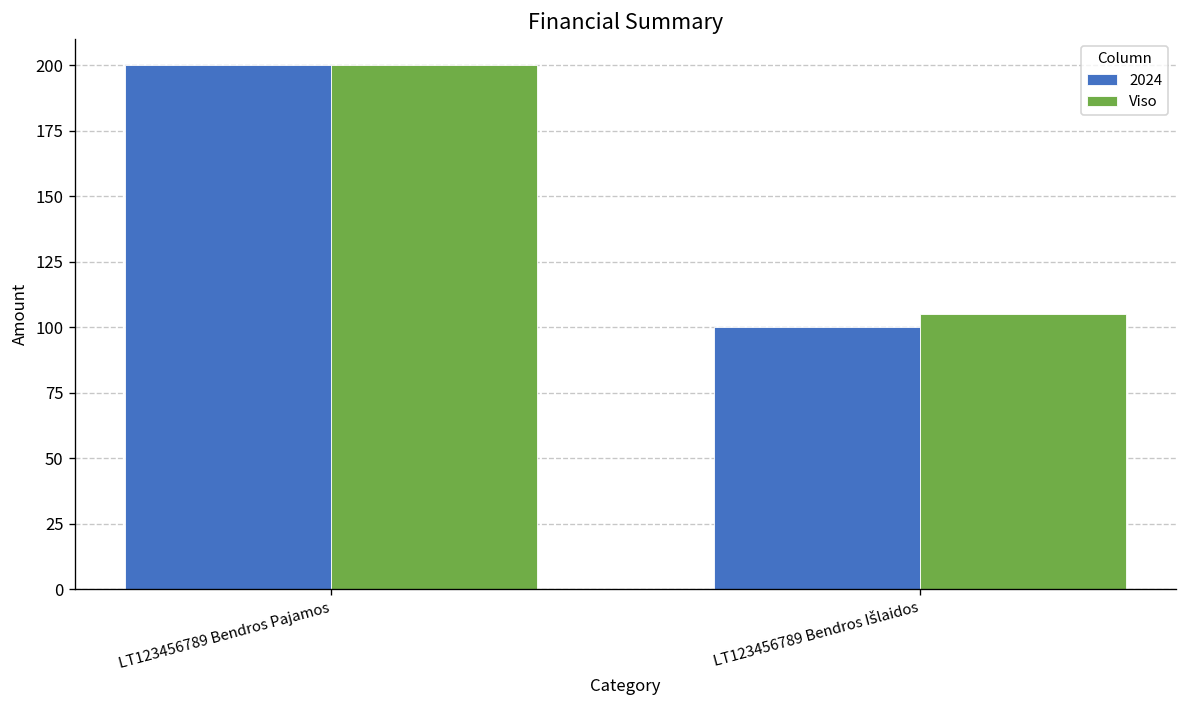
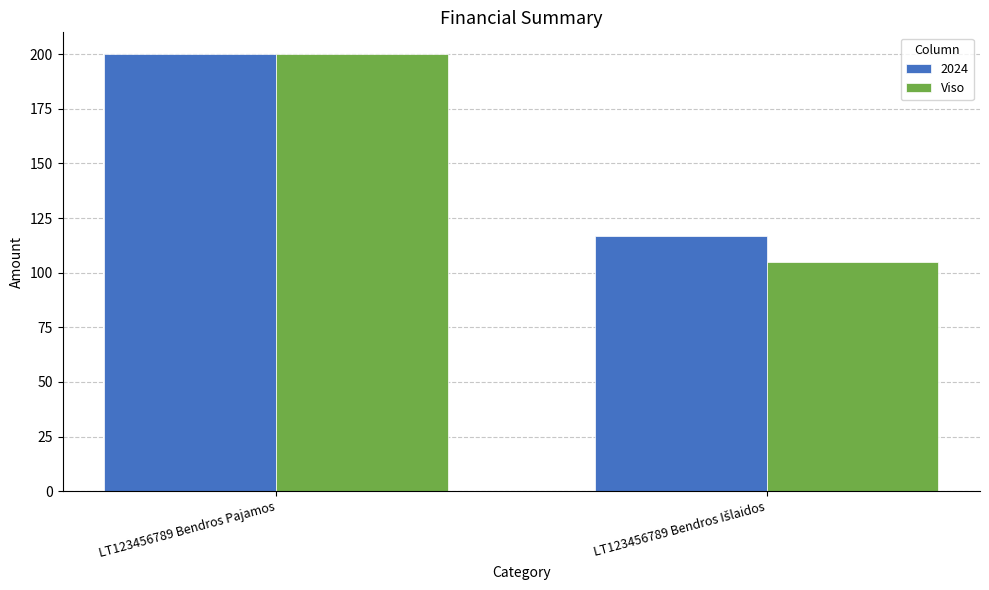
  {
    "2024": {
      "LT123456789 Bendros Pajamos": 200,
-     "LT123456789 Bendros Išlaidos": 100
+     "LT123456789 Bendros Išlaidos": 117
    },
    "Viso": {
      "LT123456789 Bendros Pajamos": 200,
      "LT123456789 Bendros Išlaidos": 105
    }
  }
